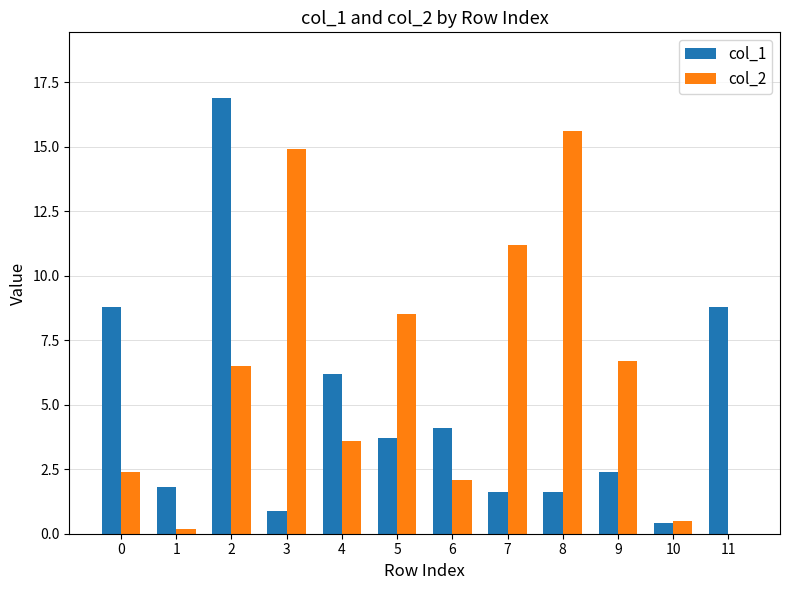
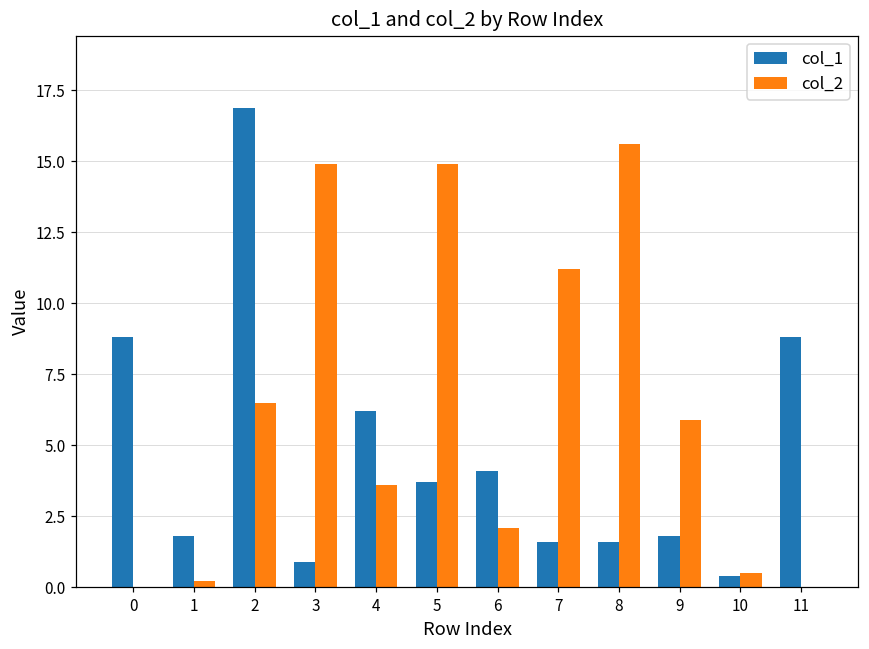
  {
    "col_1": {
      "0": 8.8,
      "1": 1.8,
      "2": 16.9,
      "3": 0.9,
      "4": 6.2,
      "5": 3.7,
      "6": 4.1,
      "7": 1.6,
      "8": 1.6,
-     "9": 2.4,
+     "9": 1.8,
      "10": 0.4,
      "11": 8.8
    },
    "col_2": {
-     "0": 2.4,
+     "0": 0.0,
      "1": 0.2,
      "2": 6.5,
      "3": 14.9,
      "4": 3.6,
-     "5": 8.5,
+     "5": 14.9,
      "6": 2.1,
      "7": 11.2,
      "8": 15.6,
-     "9": 6.7,
+     "9": 5.9,
      "10": 0.5,
      "11": 0.0
    }
  }
